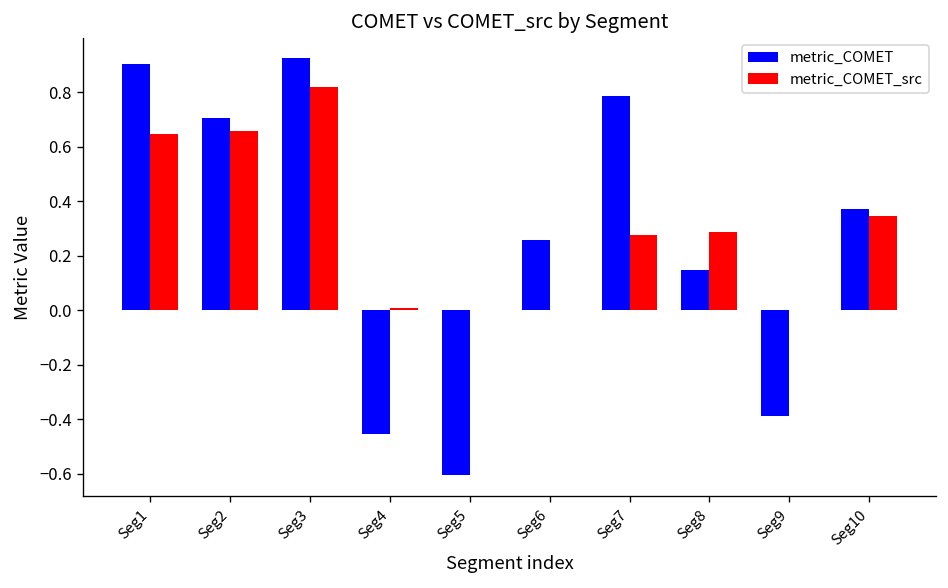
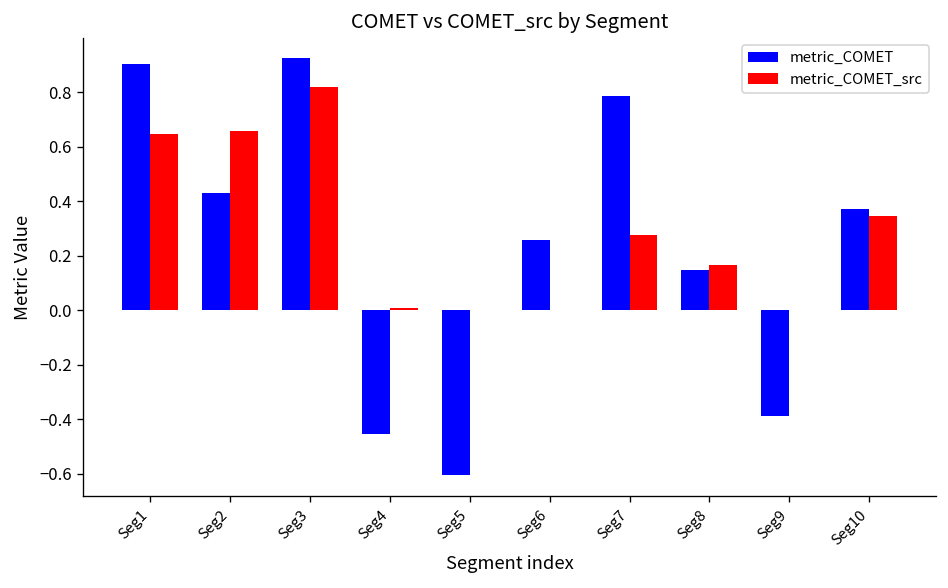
  {
    "metric_COMET": {
      "Seg1": 0.90,
-     "Seg2": 0.71,
+     "Seg2": 0.43,
      "Seg3": 0.92,
      "Seg4": -0.45,
      "Seg5": -0.61,
      "Seg6": 0.26,
      "Seg7": 0.79,
      "Seg8": 0.15,
      "Seg9": -0.39,
      "Seg10": 0.37
    },
    "metric_COMET_src": {
      "Seg1": 0.65,
      "Seg2": 0.66,
      "Seg3": 0.82,
      "Seg7": 0.28,
-     "Seg8": 0.29,
+     "Seg8": 0.17,
      "Seg10": 0.34
    }
  }
